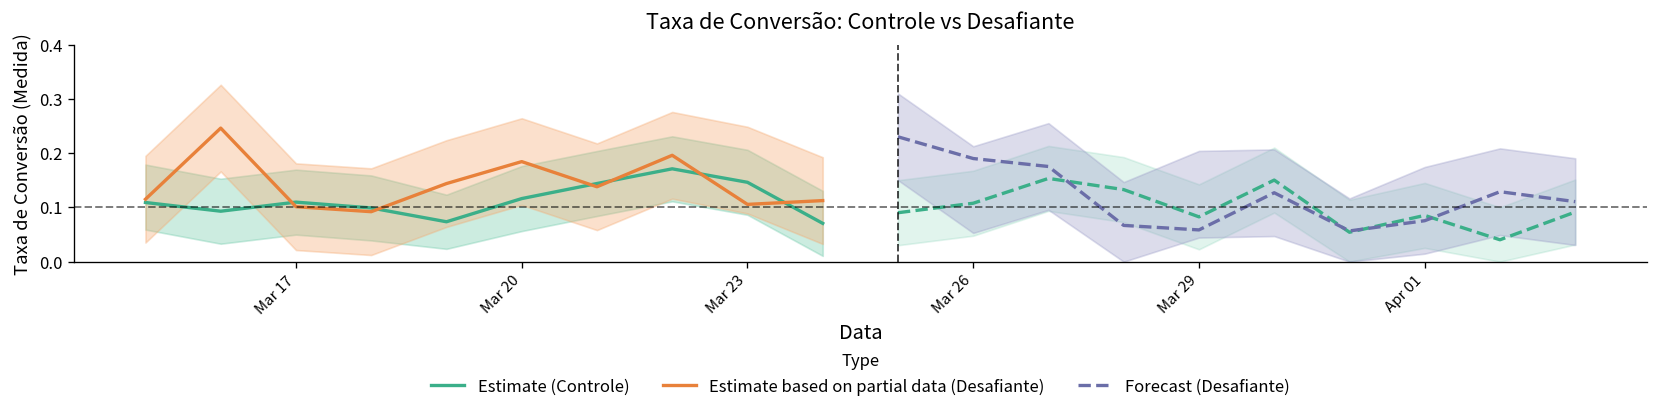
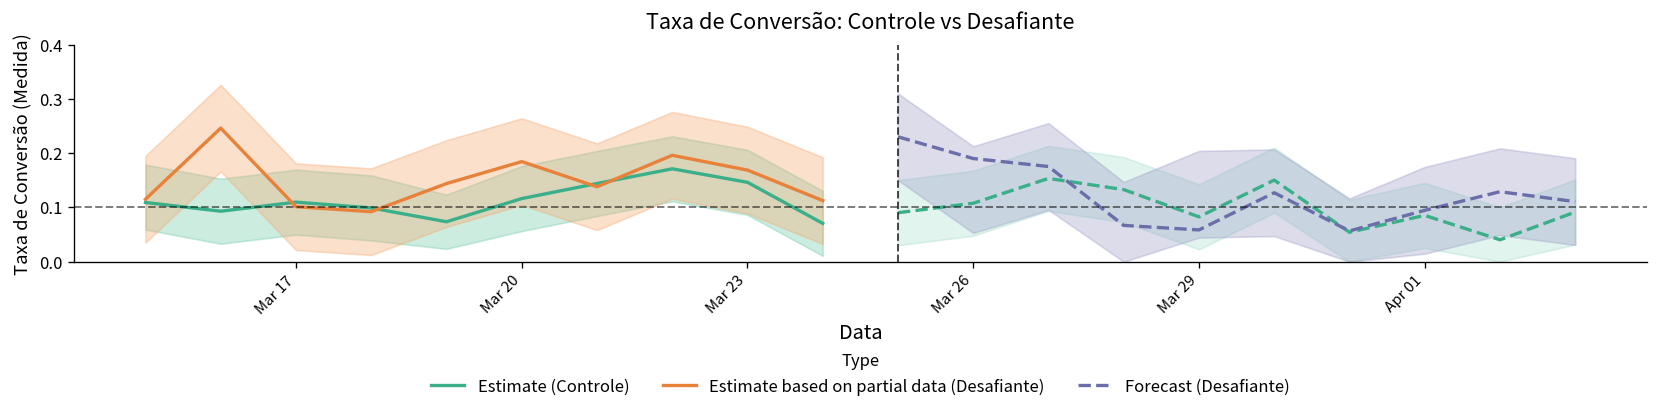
  {
    "Estimate based on partial data (Desafiante)": {
      "Mar 17": 0.10,
      "Mar 20": 0.18,
-     "Mar 23": 0.11
+     "Mar 23": 0.17
    },
    "Forecast (Desafiante)": {
      "Mar 26": 0.19,
      "Mar 29": 0.06,
-     "Apr 01": 0.08
+     "Apr 01": 0.09
    }
  }
